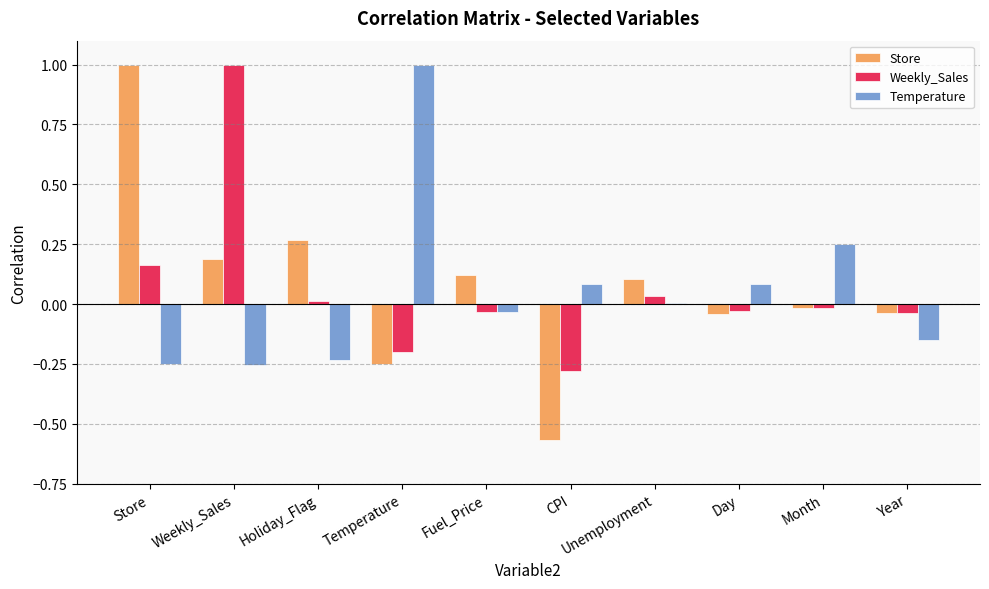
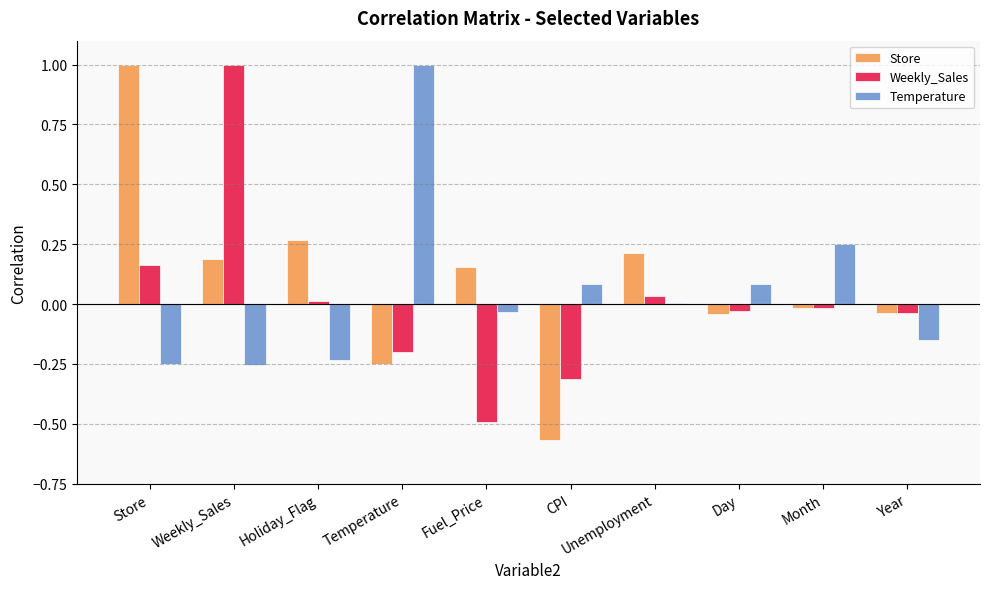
  {
    "Store": {
      "Store": 1.00,
      "Weekly_Sales": 0.19,
      "Holiday_Flag": 0.27,
      "Temperature": -0.25,
-     "Fuel_Price": 0.12,
+     "Fuel_Price": 0.16,
      "CPI": -0.57,
-     "Unemployment": 0.11,
+     "Unemployment": 0.22,
      "Day": -0.04,
      "Month": -0.02,
      "Year": -0.04
    },
    "Weekly_Sales": {
      "Store": 0.16,
      "Weekly_Sales": 1.00,
      "Holiday_Flag": 0.01,
      "Temperature": -0.20,
-     "Fuel_Price": -0.03,
-     "CPI": -0.28,
+     "Fuel_Price": -0.49,
+     "CPI": -0.31,
      "Unemployment": 0.03,
      "Day": -0.03,
      "Month": -0.02,
      "Year": -0.04
    },
    "Temperature": {
      "Store": -0.25,
      "Weekly_Sales": -0.25,
      "Holiday_Flag": -0.23,
      "Temperature": 1.00,
      "Fuel_Price": -0.03,
      "CPI": 0.08,
      "Day": 0.09,
      "Month": 0.25,
      "Year": -0.15
    }
  }
